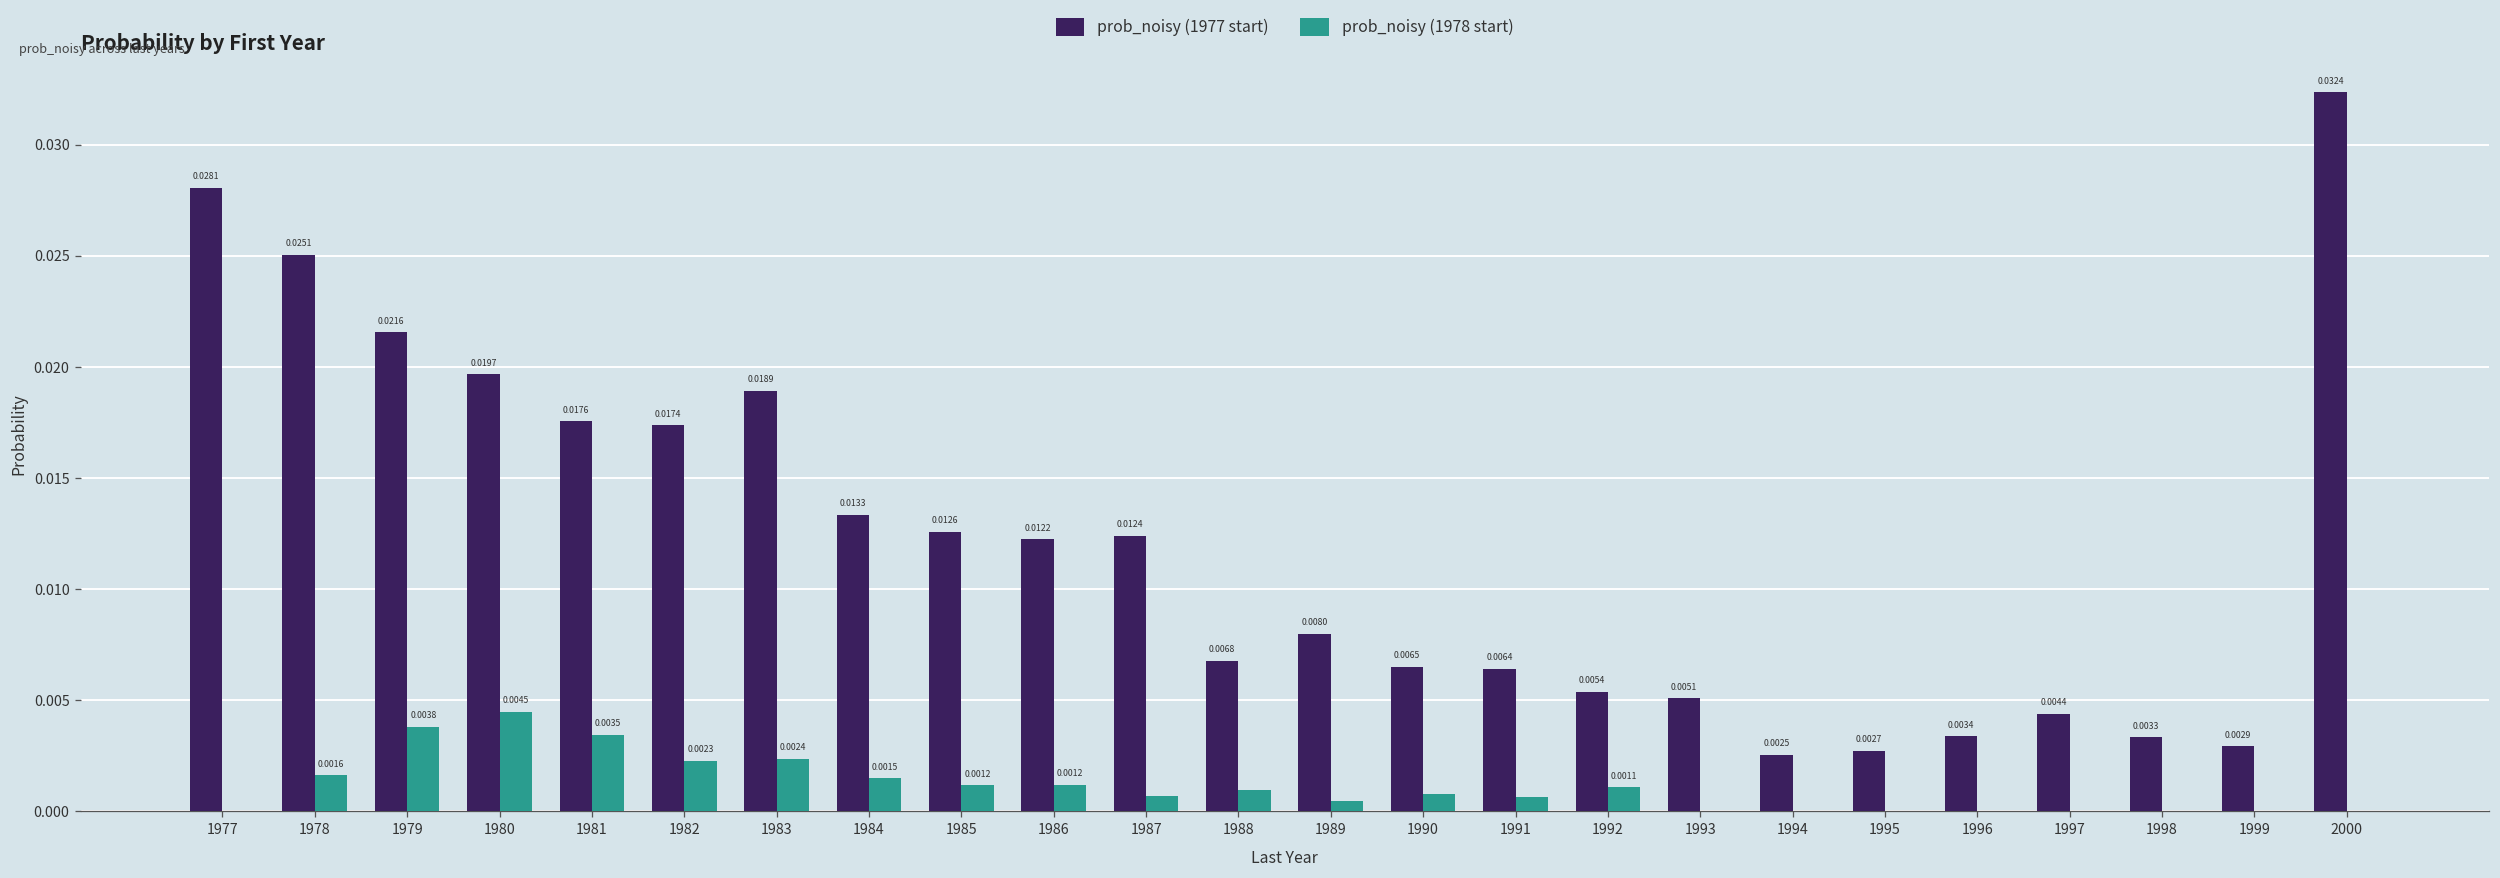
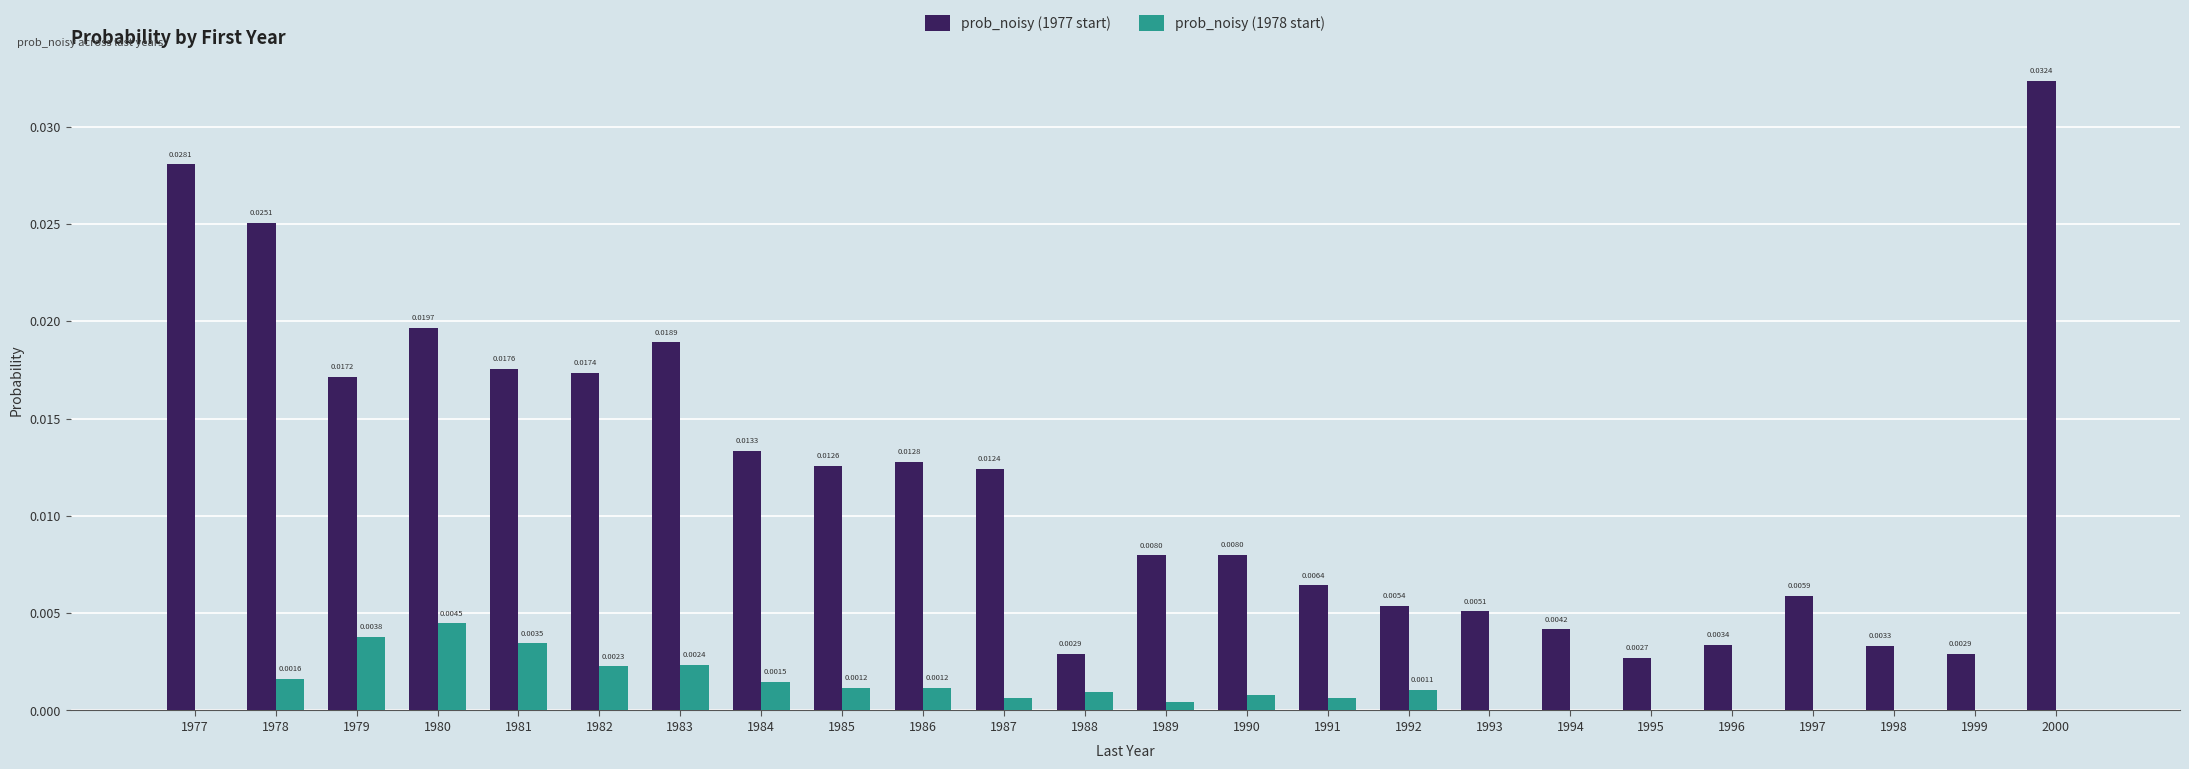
  {
    "prob_noisy (1977 start)": {
      "1977": 0.0281,
      "1978": 0.0251,
-     "1979": 0.0216,
+     "1979": 0.0172,
      "1980": 0.0197,
      "1981": 0.0176,
      "1982": 0.0174,
      "1983": 0.0189,
      "1984": 0.0133,
      "1985": 0.0126,
-     "1986": 0.0122,
+     "1986": 0.0128,
      "1987": 0.0124,
-     "1988": 0.0068,
+     "1988": 0.0029,
      "1989": 0.0080,
-     "1990": 0.0065,
+     "1990": 0.0080,
      "1991": 0.0064,
      "1992": 0.0054,
      "1993": 0.0051,
-     "1994": 0.0025,
+     "1994": 0.0042,
      "1995": 0.0027,
      "1996": 0.0034,
-     "1997": 0.0044,
+     "1997": 0.0059,
      "1998": 0.0033,
      "1999": 0.0029,
      "2000": 0.0324
    },
    "prob_noisy (1978 start)": {
      "1978": 0.0016,
      "1979": 0.0038,
      "1980": 0.0045,
      "1981": 0.0035,
      "1982": 0.0023,
      "1983": 0.0024,
      "1984": 0.0015,
      "1985": 0.0012,
      "1986": 0.0012,
      "1992": 0.0011
    }
  }
